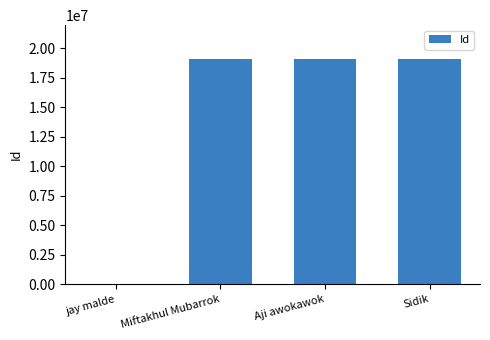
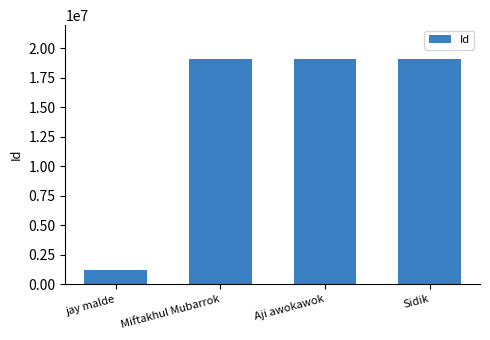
  {
-   "jay malde": 0,
+   "jay malde": 1200000,
    "Miftakhul Mubarrok": 19100000,
    "Aji awokawok": 19100000,
    "Sidik": 19100000
  }
